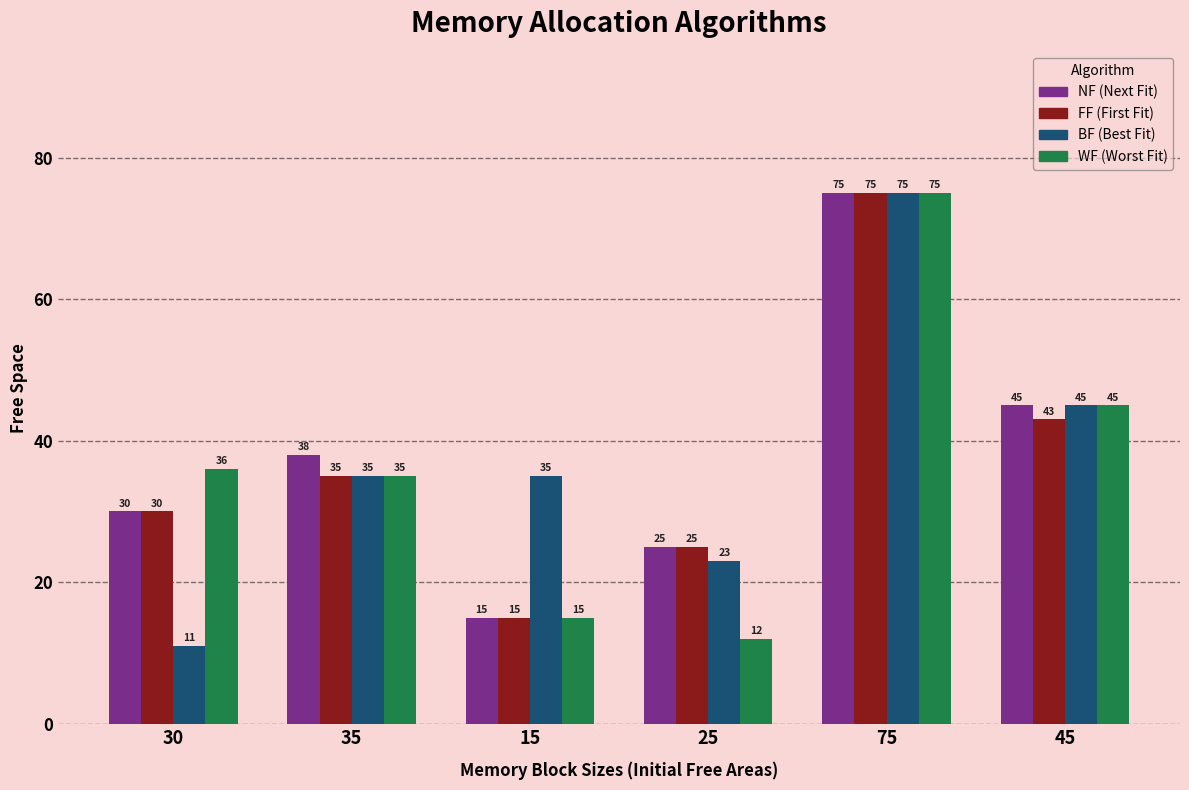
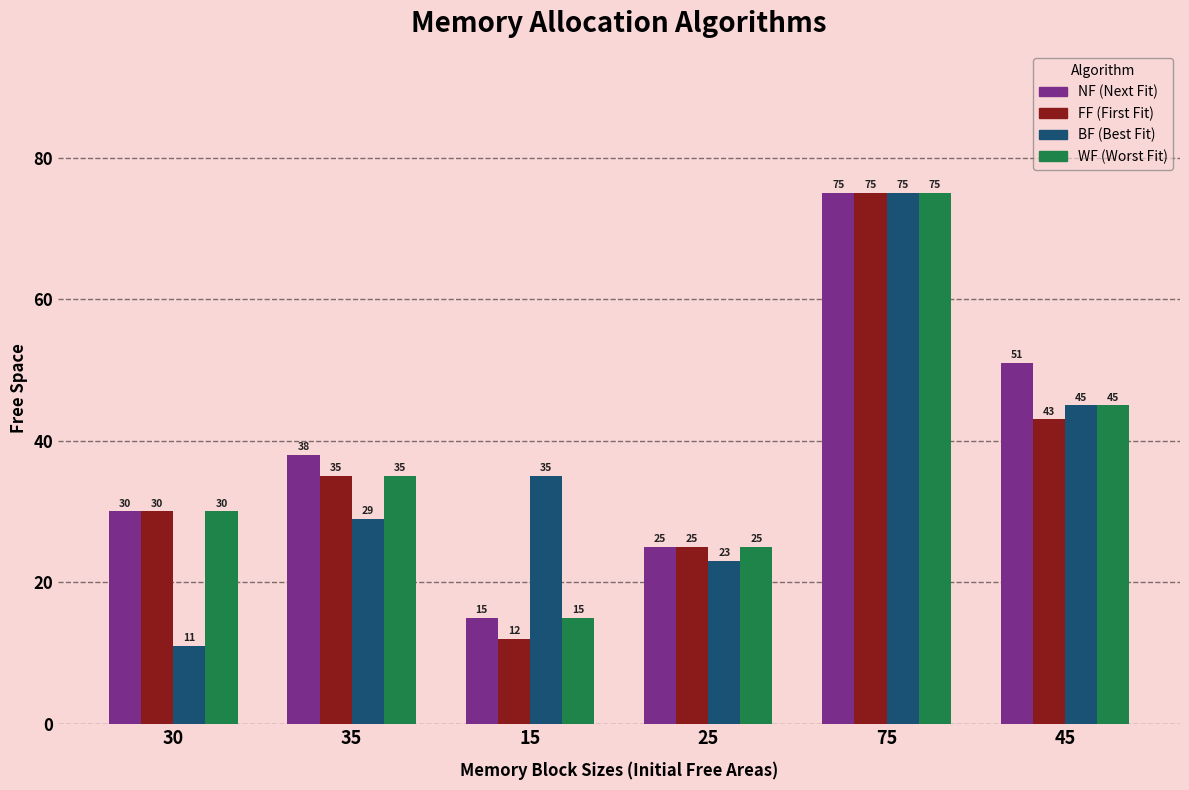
  {
    "NF (Next Fit)": {
      "30": 30,
      "35": 38,
      "15": 15,
      "25": 25,
      "75": 75,
-     "45": 45
+     "45": 51
    },
    "FF (First Fit)": {
      "30": 30,
      "35": 35,
-     "15": 15,
+     "15": 12,
      "25": 25,
      "75": 75,
      "45": 43
    },
    "BF (Best Fit)": {
      "30": 11,
-     "35": 35,
+     "35": 29,
      "15": 35,
      "25": 23,
      "75": 75,
      "45": 45
    },
    "WF (Worst Fit)": {
-     "30": 36,
+     "30": 30,
      "35": 35,
      "15": 15,
-     "25": 12,
+     "25": 25,
      "75": 75,
      "45": 45
    }
  }
